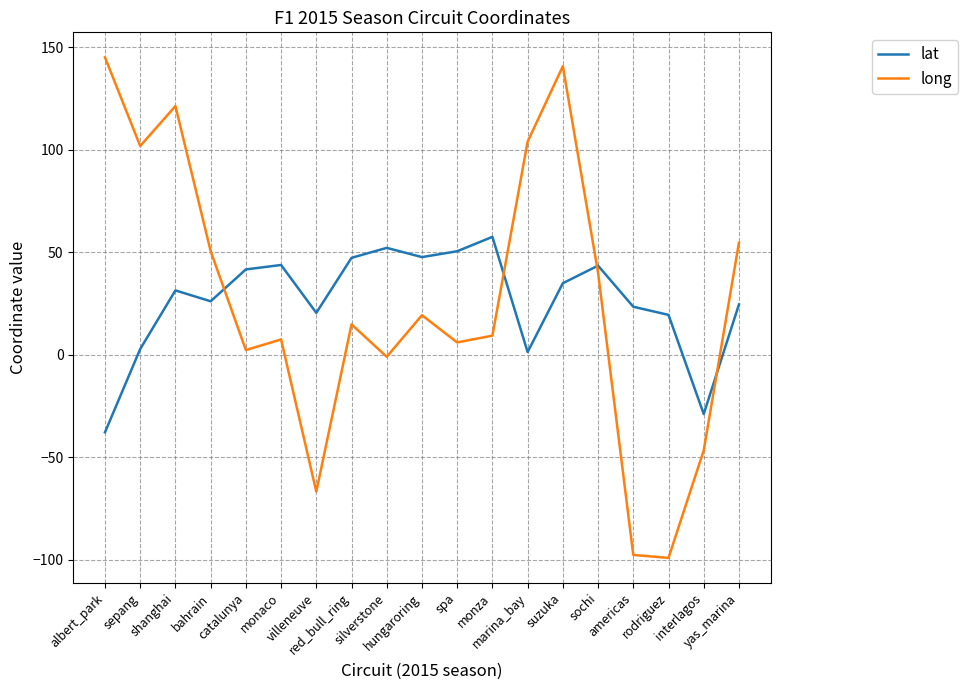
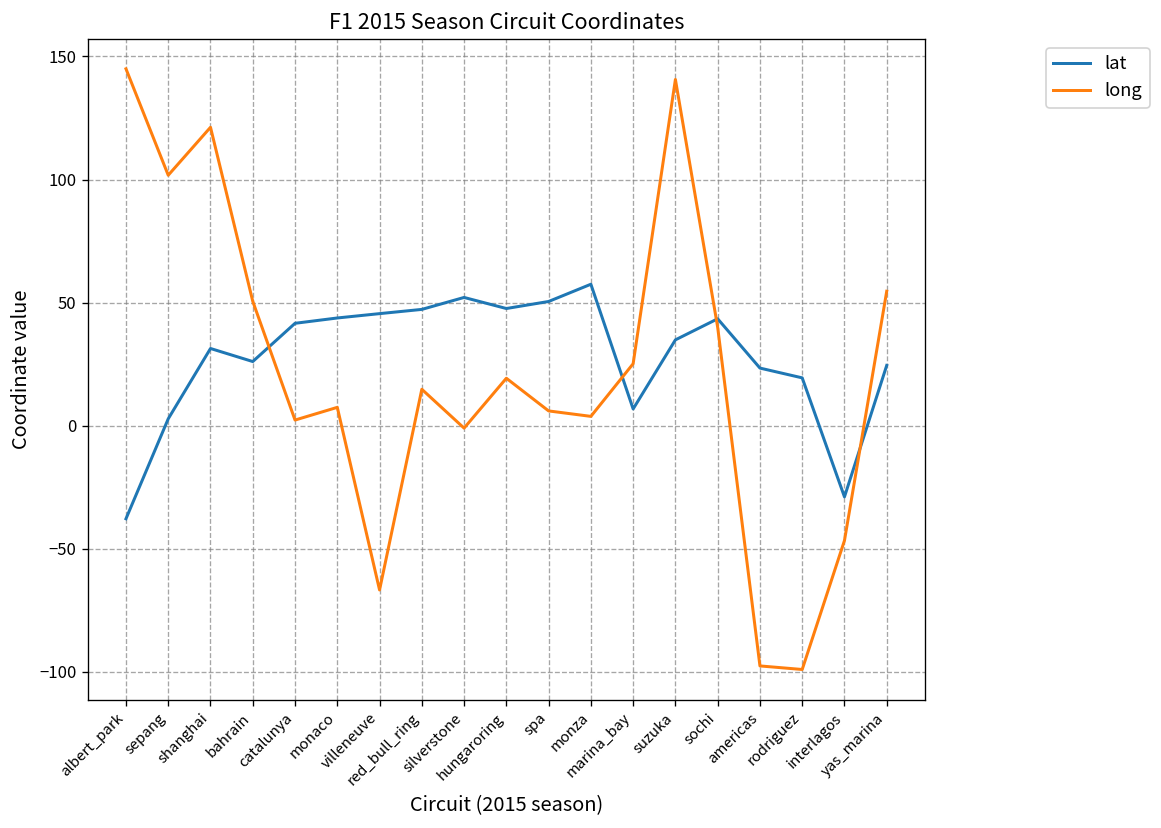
  {
    "lat": {
      "albert_park": -38,
      "sepang": 3,
      "shanghai": 31,
      "bahrain": 26,
      "catalunya": 42,
      "monaco": 44,
-     "villeneuve": 20,
+     "villeneuve": 46,
      "red_bull_ring": 47,
      "silverstone": 52,
      "hungaroring": 48,
      "spa": 50,
      "monza": 57,
-     "marina_bay": 1,
+     "marina_bay": 7,
      "suzuka": 35,
      "sochi": 43,
      "americas": 23,
      "rodriguez": 19,
      "interlagos": -29,
      "yas_marina": 24
    },
    "long": {
      "albert_park": 145,
      "sepang": 102,
      "shanghai": 121,
      "bahrain": 51,
      "catalunya": 2,
      "monaco": 7,
      "villeneuve": -67,
      "red_bull_ring": 15,
      "silverstone": -1,
      "hungaroring": 19,
      "spa": 6,
-     "monza": 9,
-     "marina_bay": 104,
+     "monza": 4,
+     "marina_bay": 25,
      "suzuka": 141,
      "sochi": 40,
      "americas": -98,
      "rodriguez": -99,
      "interlagos": -47,
      "yas_marina": 55
    }
  }
